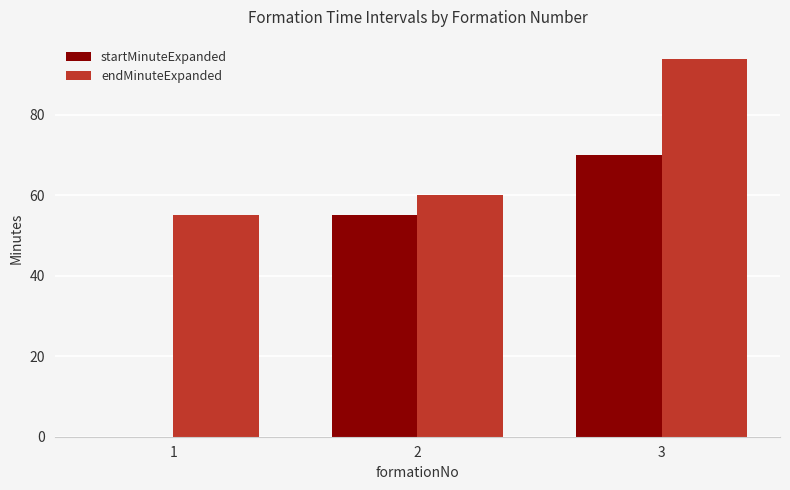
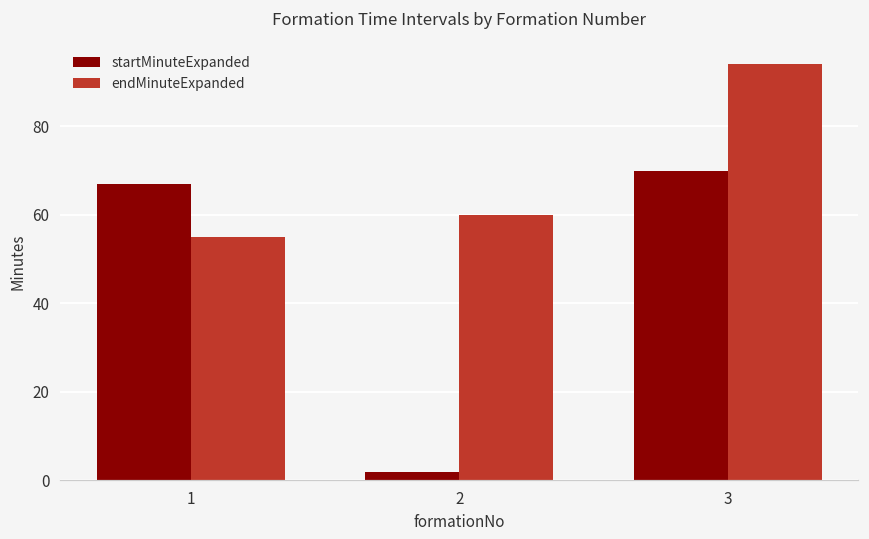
  {
    "startMinuteExpanded": {
-     "1": 0,
-     "2": 55,
+     "1": 67,
+     "2": 2,
      "3": 70
    },
    "endMinuteExpanded": {
      "1": 55,
      "2": 60,
      "3": 94
    }
  }
